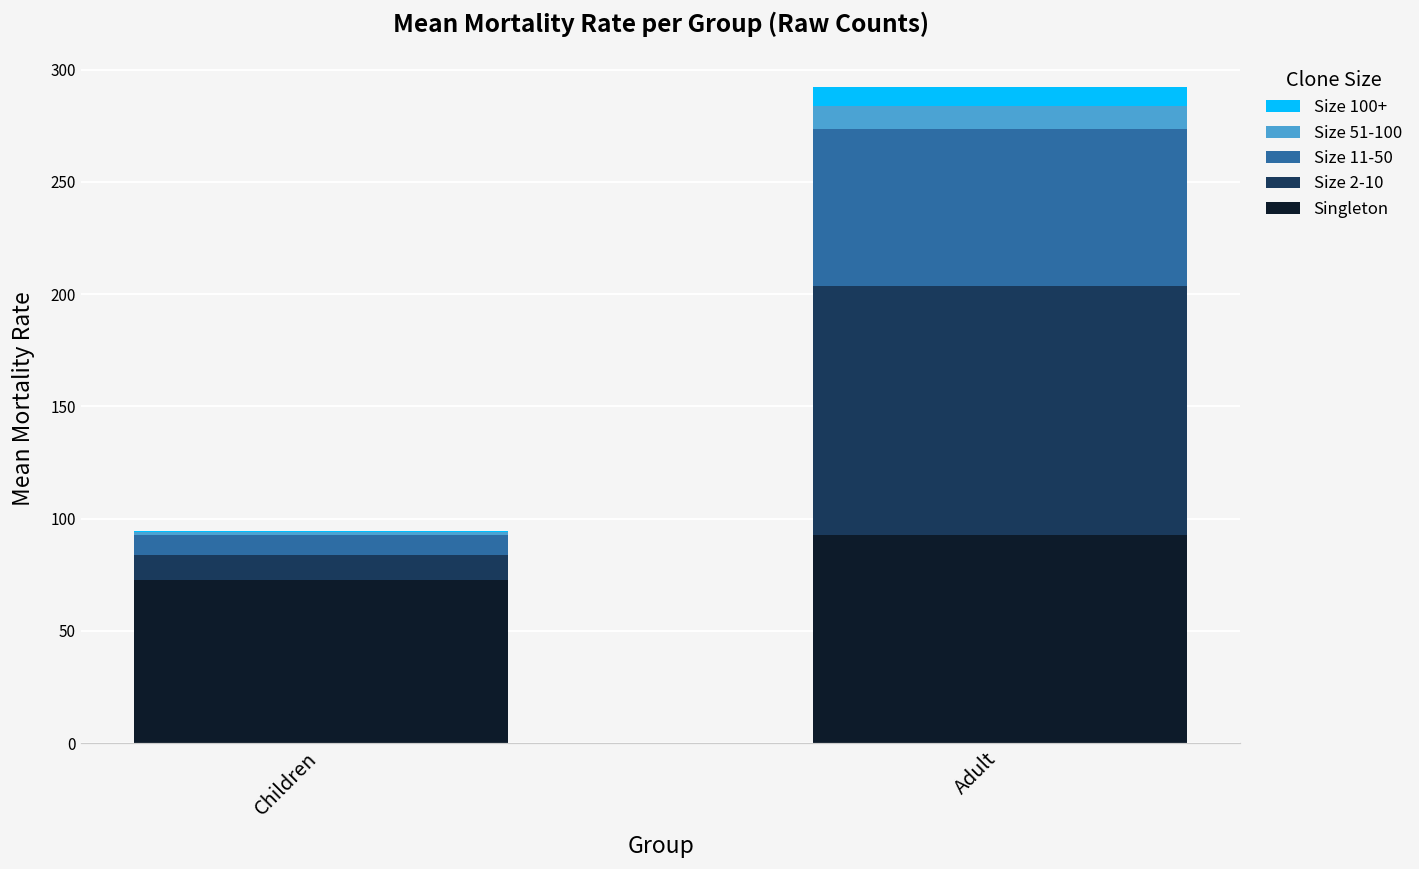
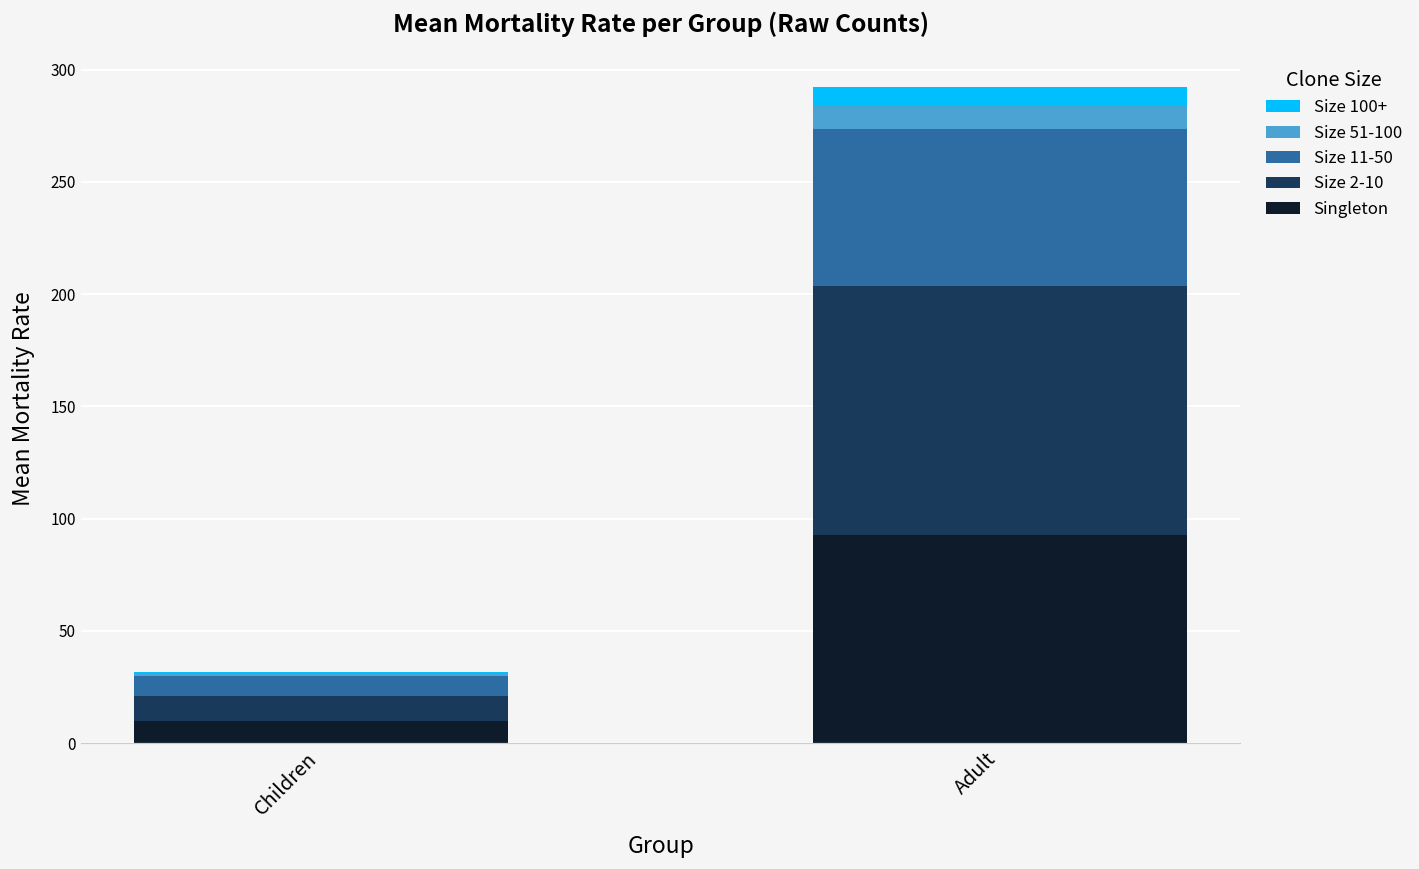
  {
    "Singleton": {
-     "Children": 73,
+     "Children": 10,
      "Adult": 93
    },
    "Size 2-10": {
      "Children": 11,
      "Adult": 111
    },
    "Size 11-50": {
      "Children": 9,
      "Adult": 70
    },
    "Size 51-100": {
      "Adult": 10
    },
    "Size 100+": {
      "Adult": 8
    }
  }
